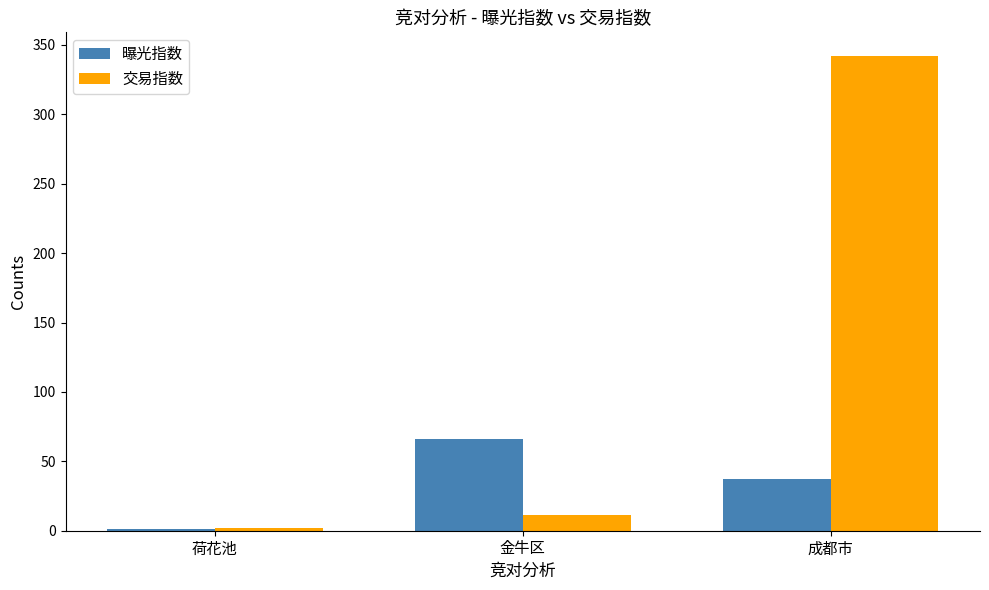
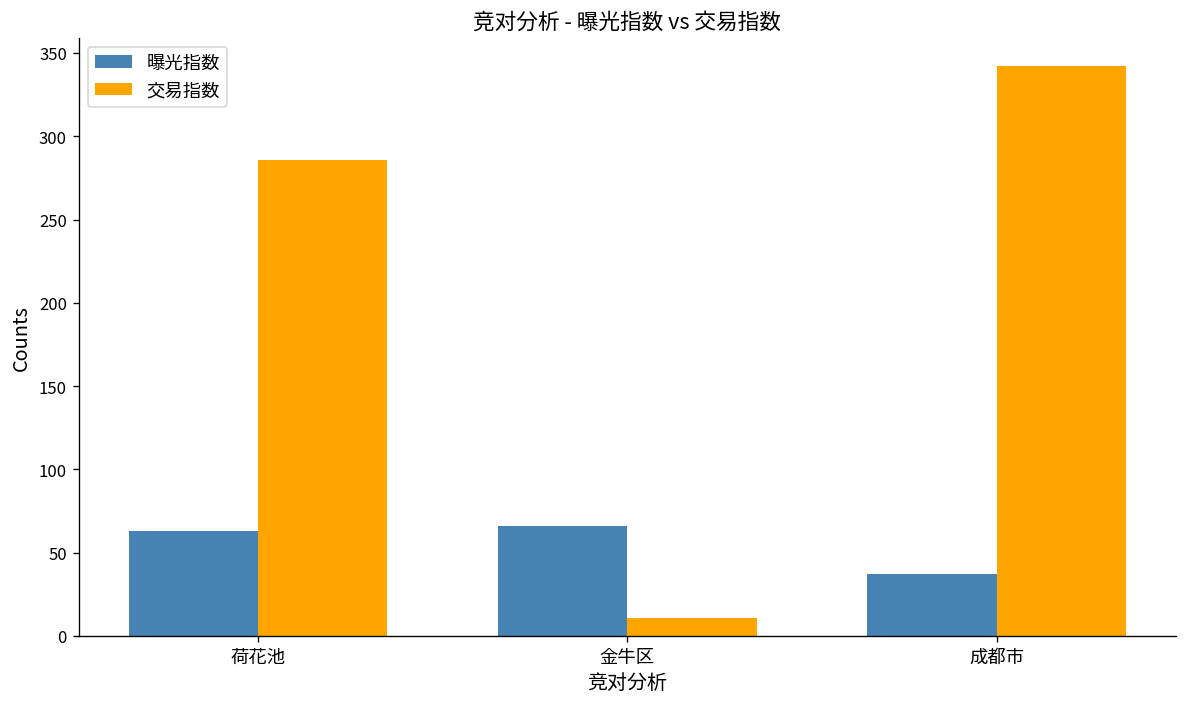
  {
    "曝光指数": {
-     "荷花池": 1,
+     "荷花池": 63,
      "金牛区": 66,
      "成都市": 37
    },
    "交易指数": {
-     "荷花池": 2,
+     "荷花池": 286,
      "金牛区": 11,
      "成都市": 342
    }
  }
